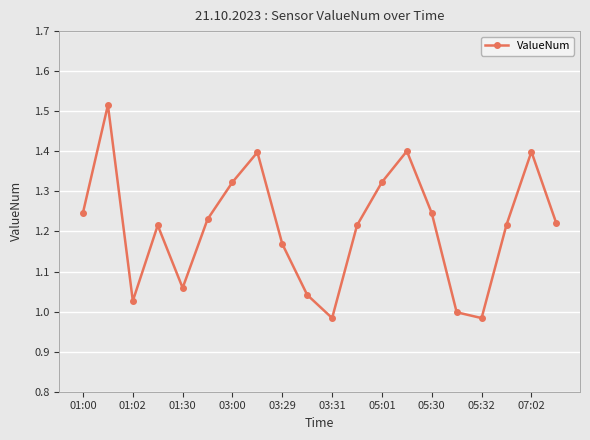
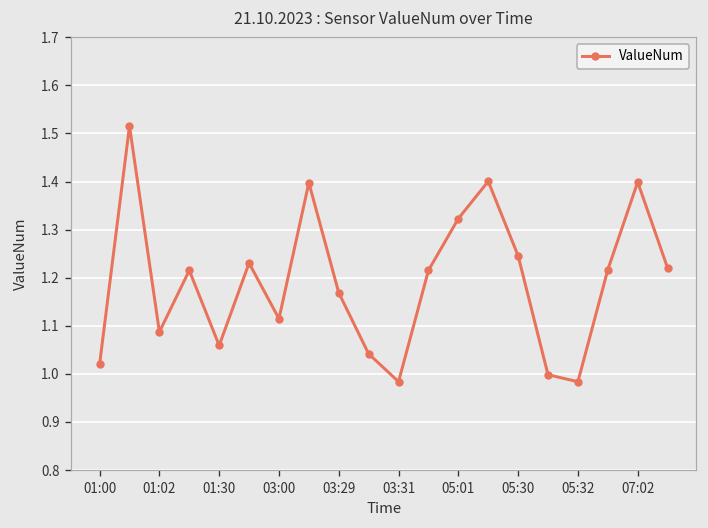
  {
-   "01:00": 1.25,
-   "01:02": 1.03,
+   "01:00": 1.02,
+   "01:02": 1.09,
    "01:30": 1.06,
-   "03:00": 1.32,
+   "03:00": 1.11,
    "03:29": 1.17,
    "03:31": 0.98,
    "05:01": 1.32,
    "05:30": 1.25,
    "05:32": 0.98,
    "07:02": 1.40
  }
